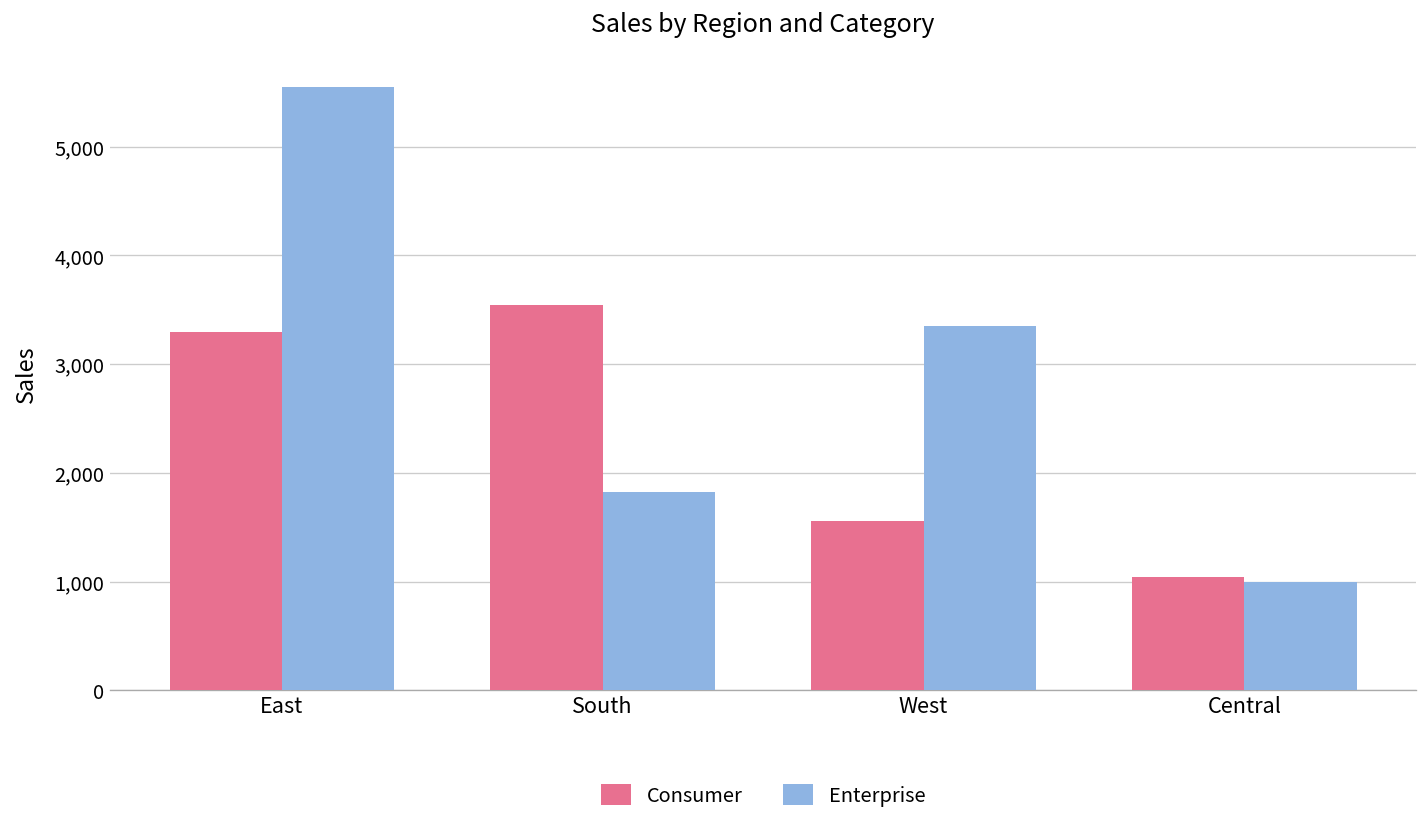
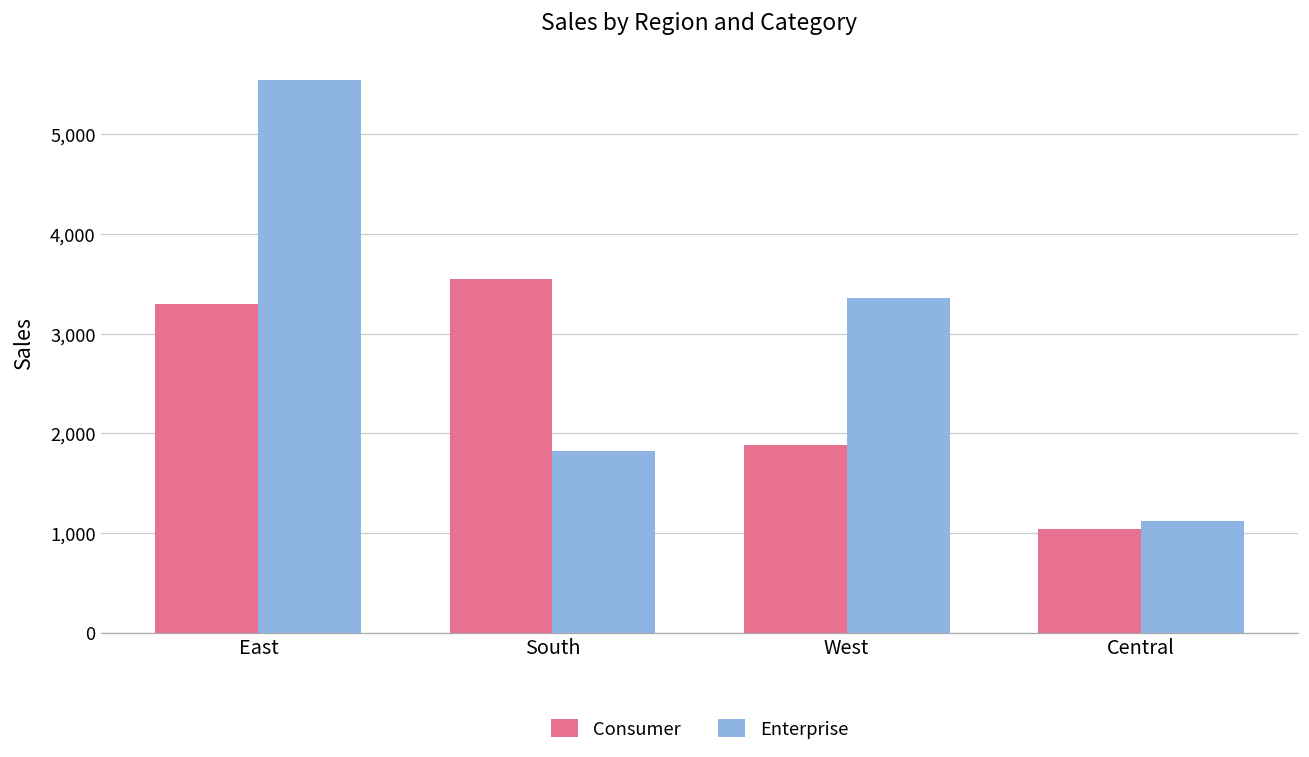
  {
    "Consumer": {
      "East": "3,300",
      "South": "3,500",
-     "West": "1,600",
+     "West": "1,900",
      "Central": "1,000"
    },
    "Enterprise": {
      "East": "5,500",
      "South": "1,800",
      "West": "3,400",
-     "Central": "1,000"
+     "Central": "1,100"
    }
  }
